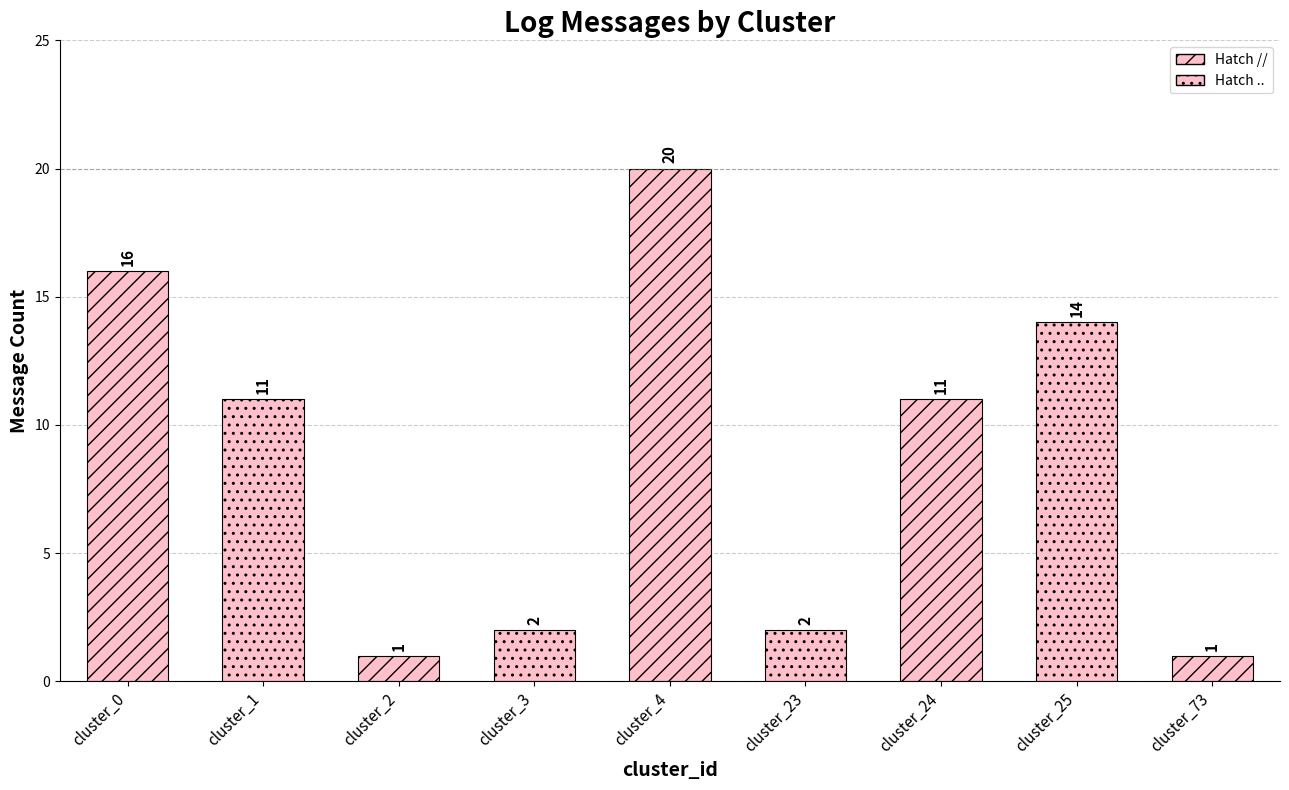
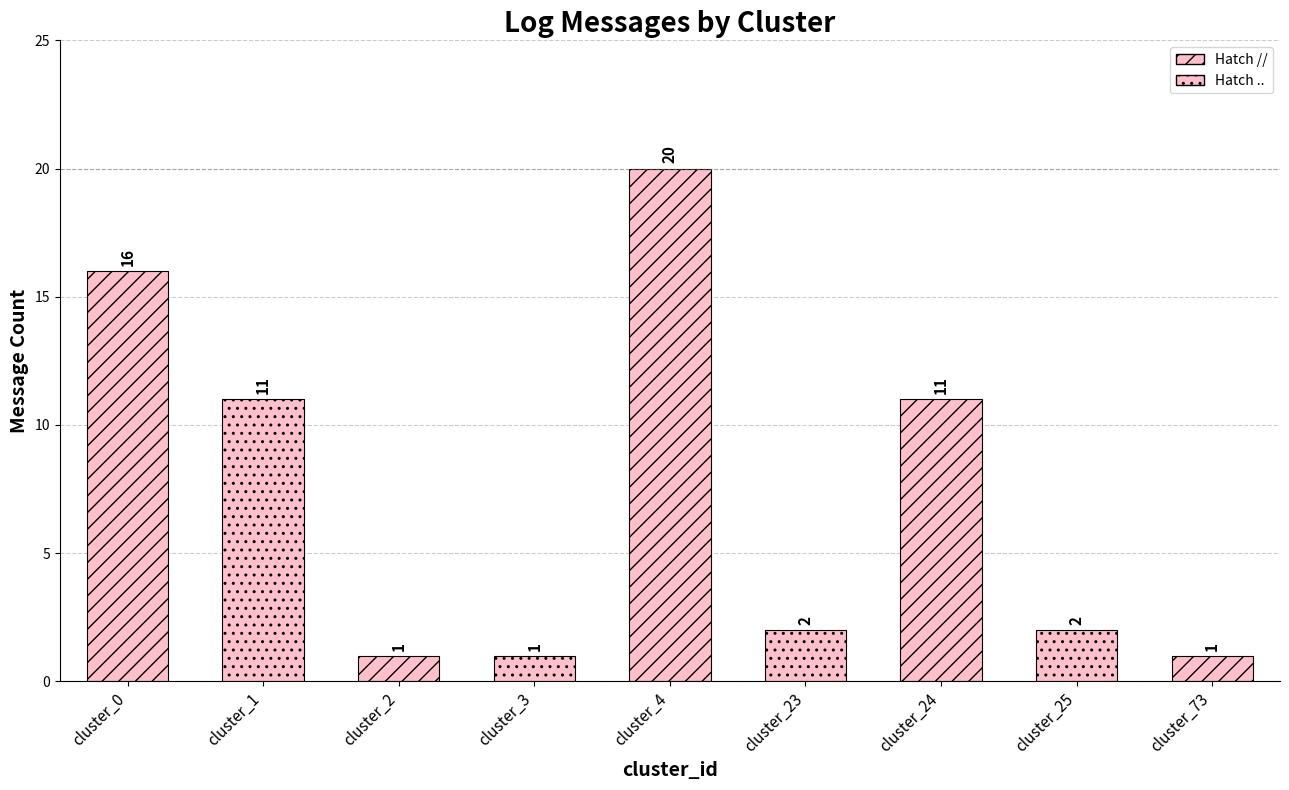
  {
    "cluster_0": 16,
    "cluster_1": 11,
    "cluster_2": 1,
-   "cluster_3": 2,
+   "cluster_3": 1,
    "cluster_4": 20,
    "cluster_23": 2,
    "cluster_24": 11,
-   "cluster_25": 14,
+   "cluster_25": 2,
    "cluster_73": 1
  }
